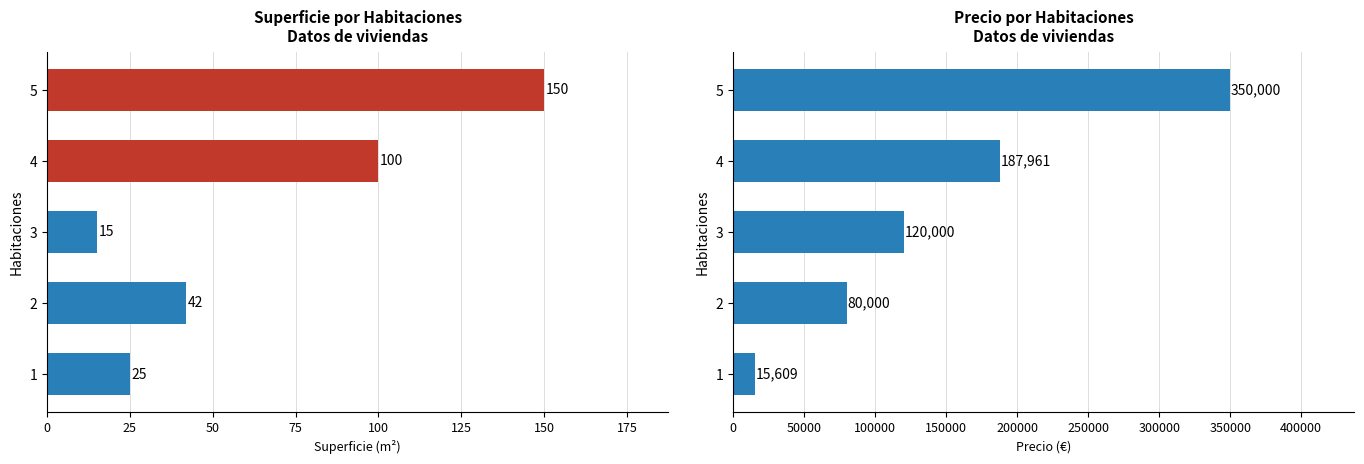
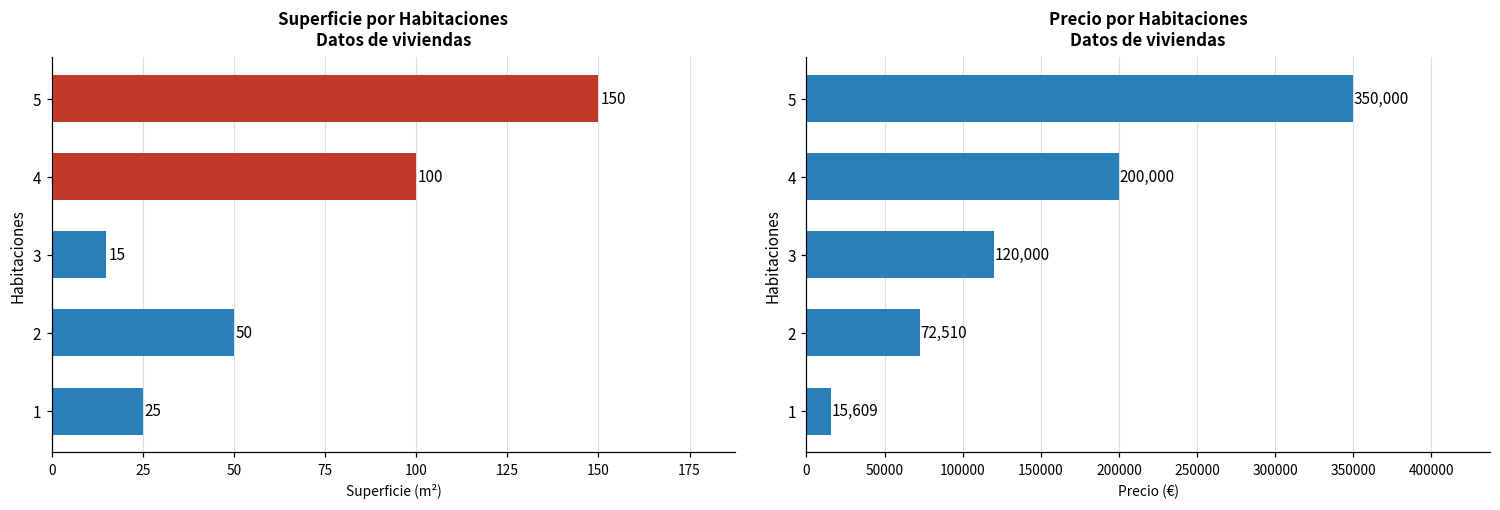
  {
    "Superficie por Habitaciones Datos de viviendas": {
      "5": "150",
      "4": "100",
      "3": "15",
-     "2": "42",
+     "2": "50",
      "1": "25"
    },
    "Precio por Habitaciones Datos de viviendas": {
      "5": "350,000",
-     "4": "187,961",
+     "4": "200,000",
      "3": "120,000",
-     "2": "80,000",
+     "2": "72,510",
      "1": "15,609"
    }
  }
